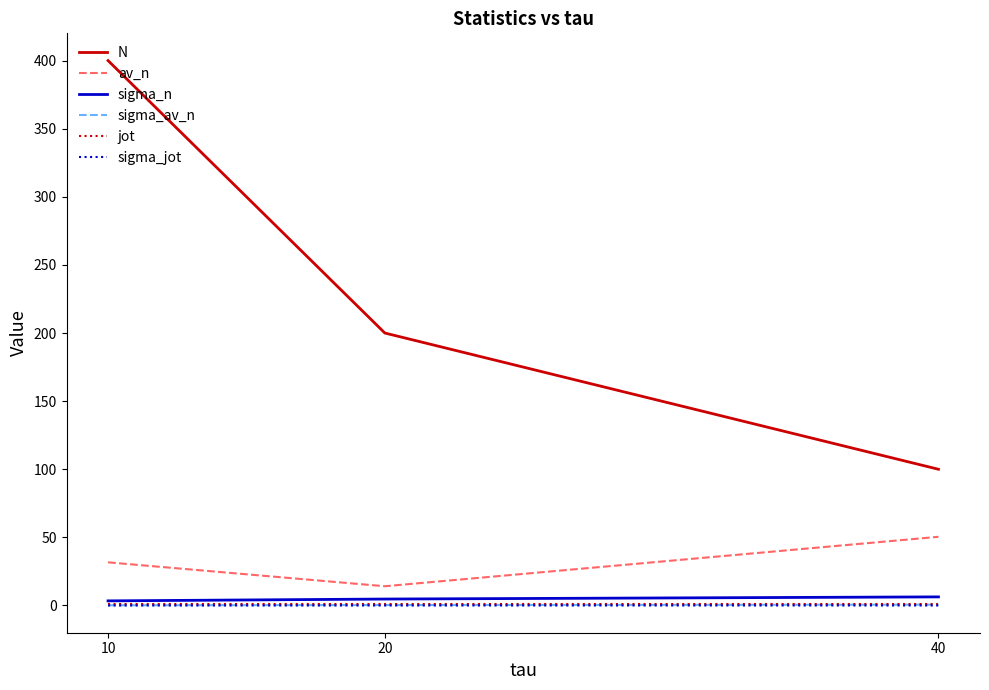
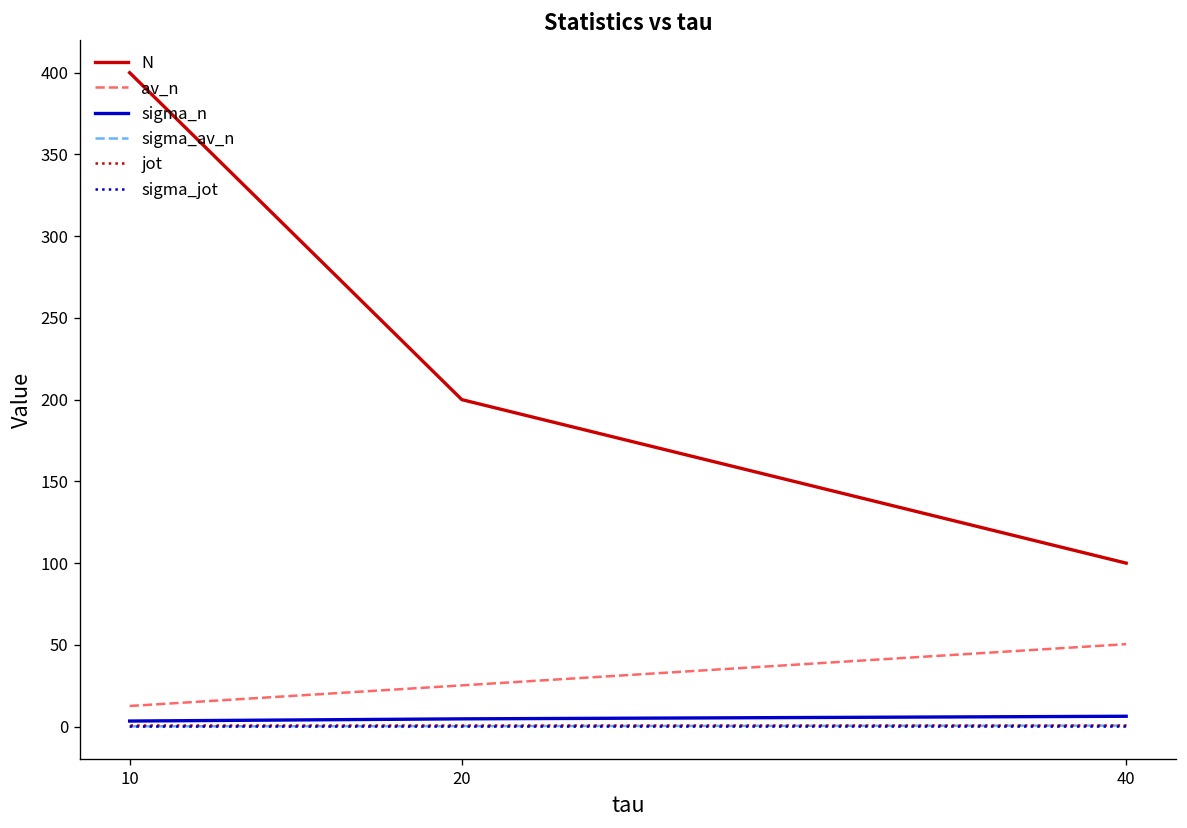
  {
    "av_n": {
-     "10": 32,
-     "20": 14,
+     "10": 13,
+     "20": 25,
      "40": 50
    }
  }
